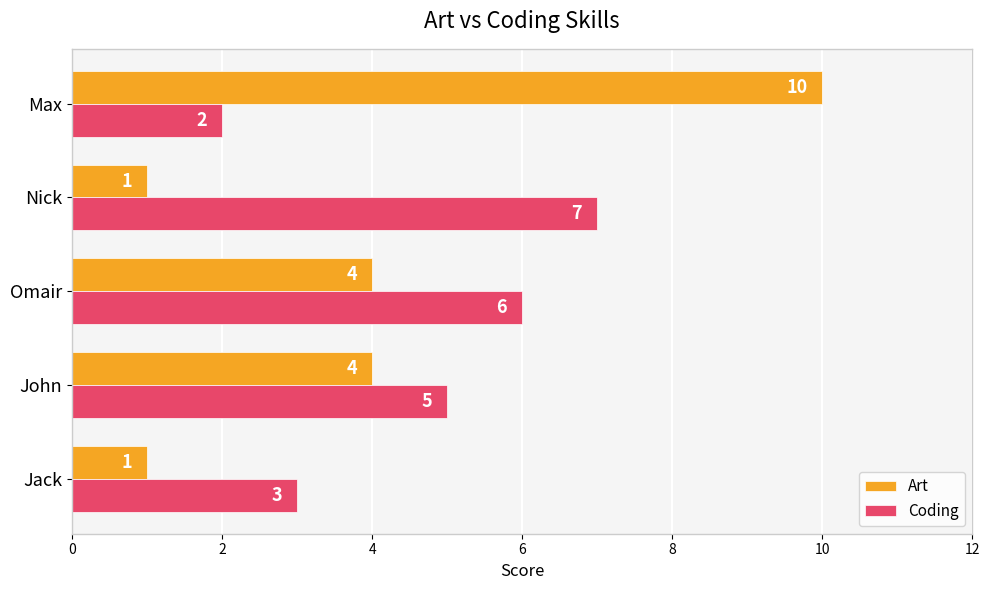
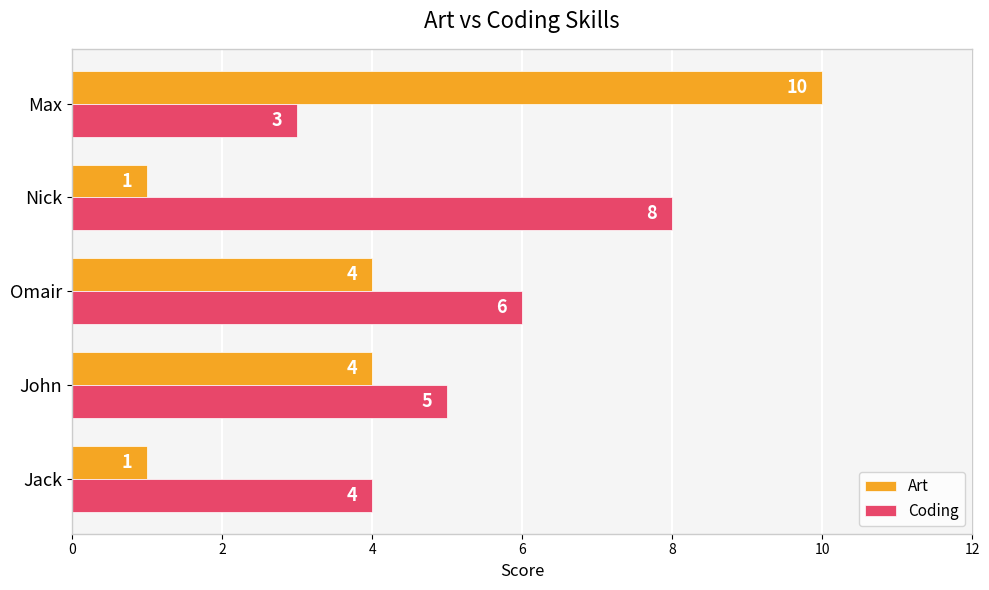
  {
    "Art": {
      "Max": 10,
      "Nick": 1,
      "Omair": 4,
      "John": 4,
      "Jack": 1
    },
    "Coding": {
-     "Max": 2,
-     "Nick": 7,
+     "Max": 3,
+     "Nick": 8,
      "Omair": 6,
      "John": 5,
-     "Jack": 3
+     "Jack": 4
    }
  }
